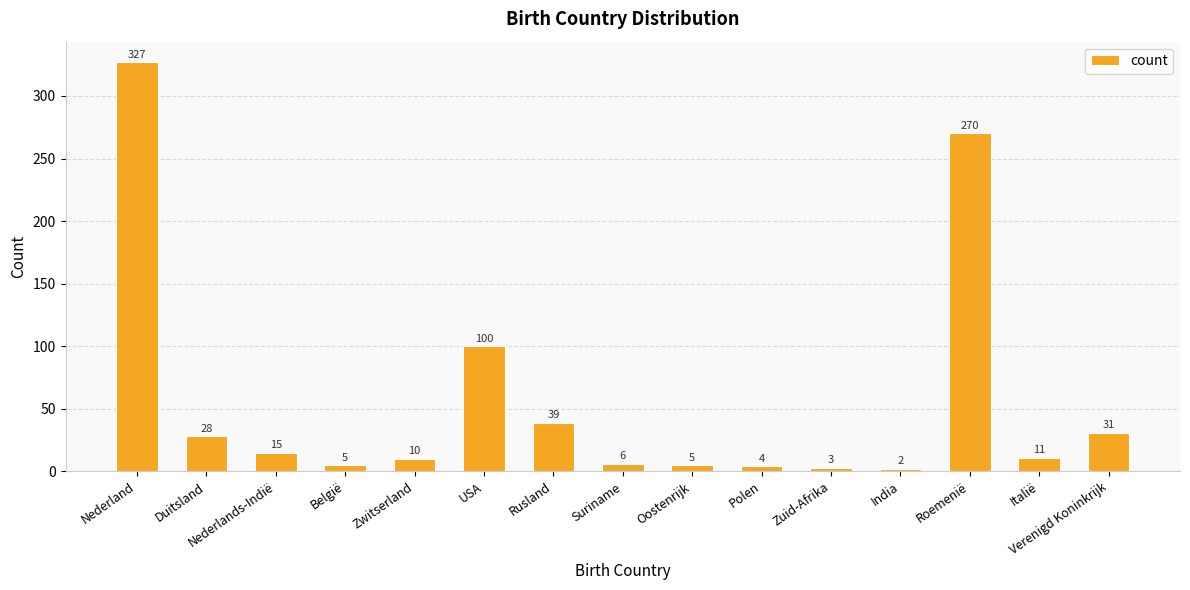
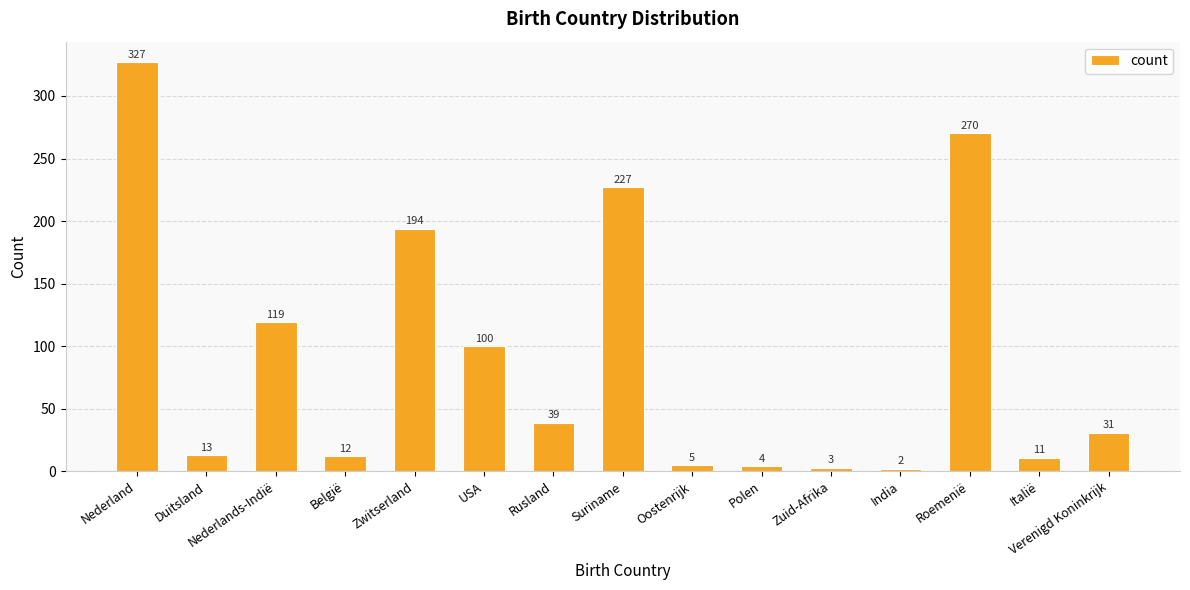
  {
    "Nederland": 327,
-   "Duitsland": 28,
-   "Nederlands-Indië": 15,
-   "België": 5,
-   "Zwitserland": 10,
+   "Duitsland": 13,
+   "Nederlands-Indië": 119,
+   "België": 12,
+   "Zwitserland": 194,
    "USA": 100,
    "Rusland": 39,
-   "Suriname": 6,
+   "Suriname": 227,
    "Oostenrijk": 5,
    "Polen": 4,
    "Zuid-Afrika": 3,
    "India": 2,
    "Roemenië": 270,
    "Italië": 11,
    "Verenigd Koninkrijk": 31
  }
